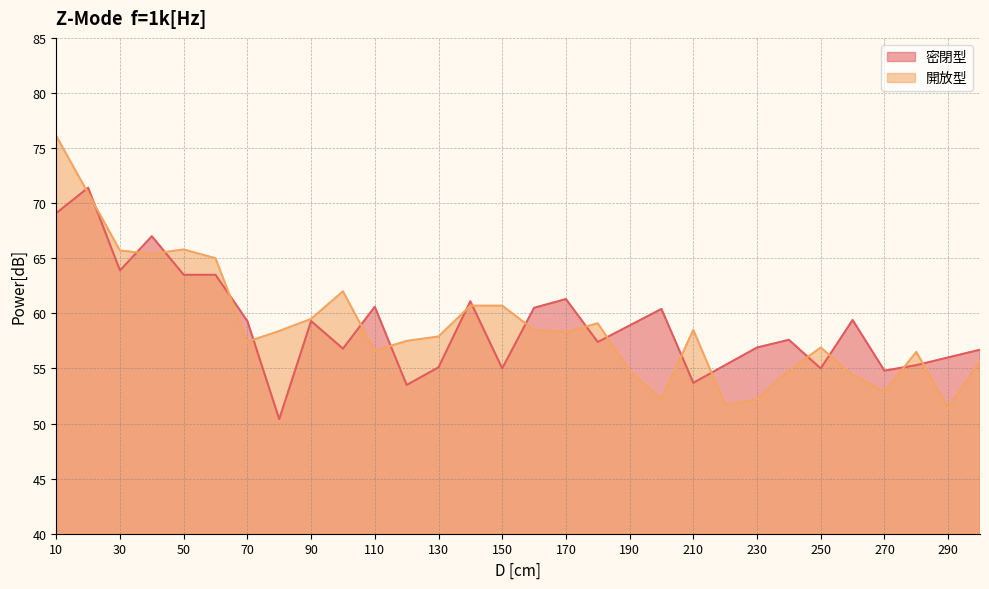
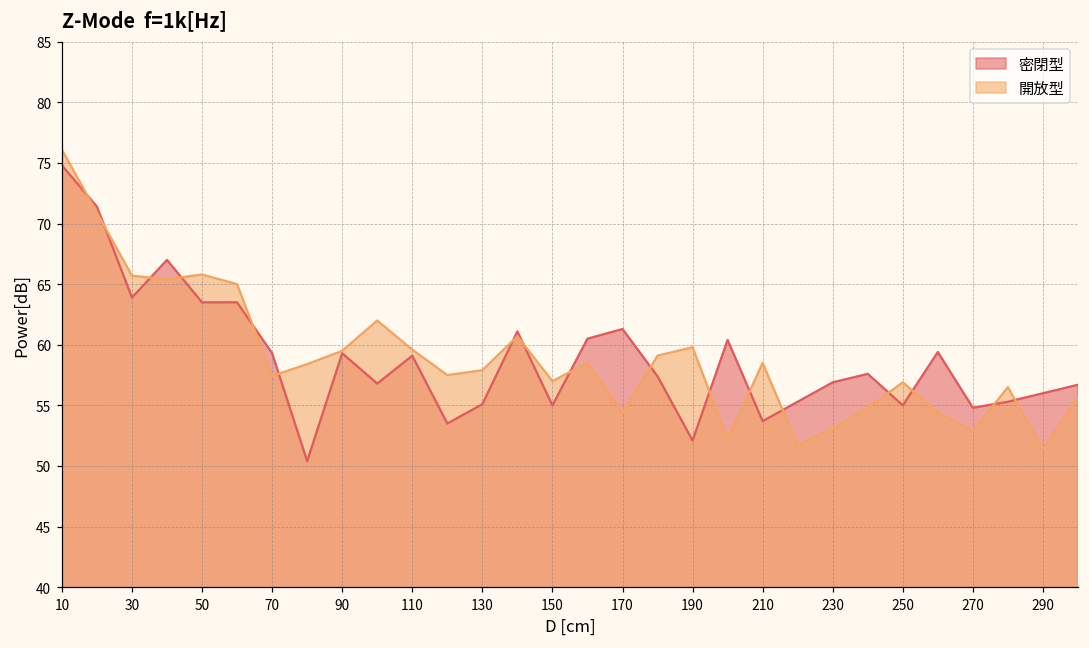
  {
    "密閉型": {
-     "10": 69.1,
+     "10": 74.8,
      "30": 63.9,
      "50": 63.5,
      "70": 59.3,
-     "110": 60.6,
+     "110": 59.1,
      "130": 55.1,
      "150": 55.0,
      "170": 61.3,
-     "190": 58.9,
+     "190": 52.1,
      "210": 53.7,
      "230": 56.9,
      "250": 55.0,
      "270": 54.8,
      "290": 56.0
    },
    "開放型": {
      "10": 76.1,
      "30": 65.7,
      "50": 65.8,
      "70": 57.4,
-     "110": 56.6,
+     "110": 59.6,
      "130": 57.9,
-     "150": 60.7,
-     "170": 58.3,
-     "190": 54.8,
+     "150": 57.0,
+     "170": 54.4,
+     "190": 59.8,
      "210": 58.5,
-     "230": 52.2,
+     "230": 53.1,
      "250": 56.9,
      "270": 52.9,
      "290": 51.4
    }
  }
